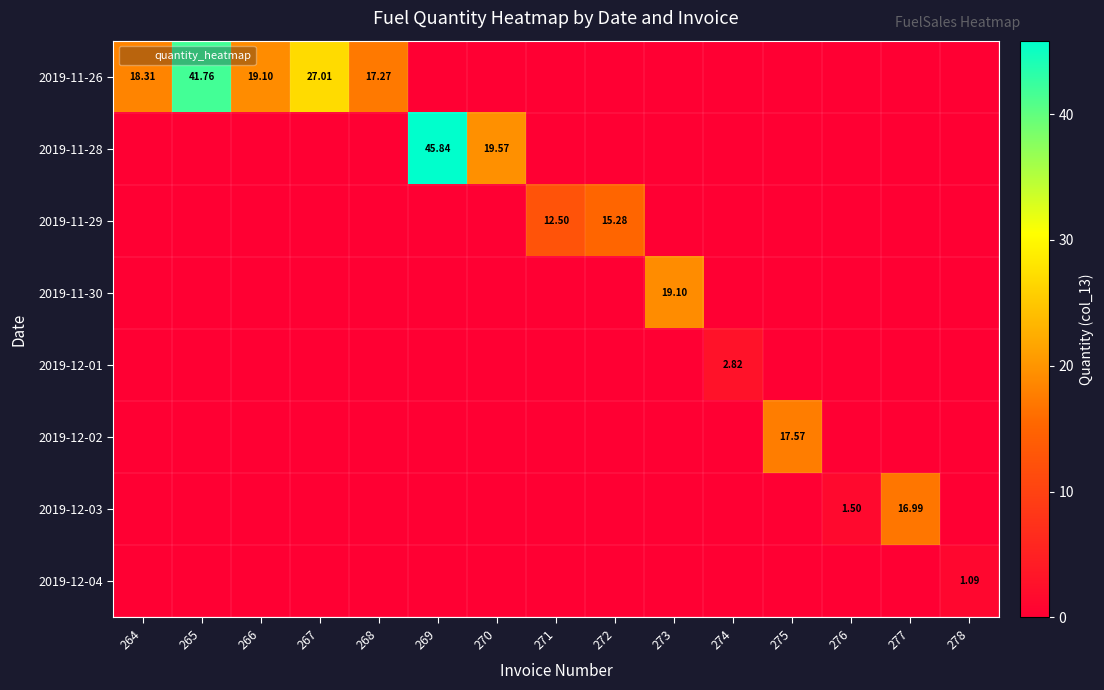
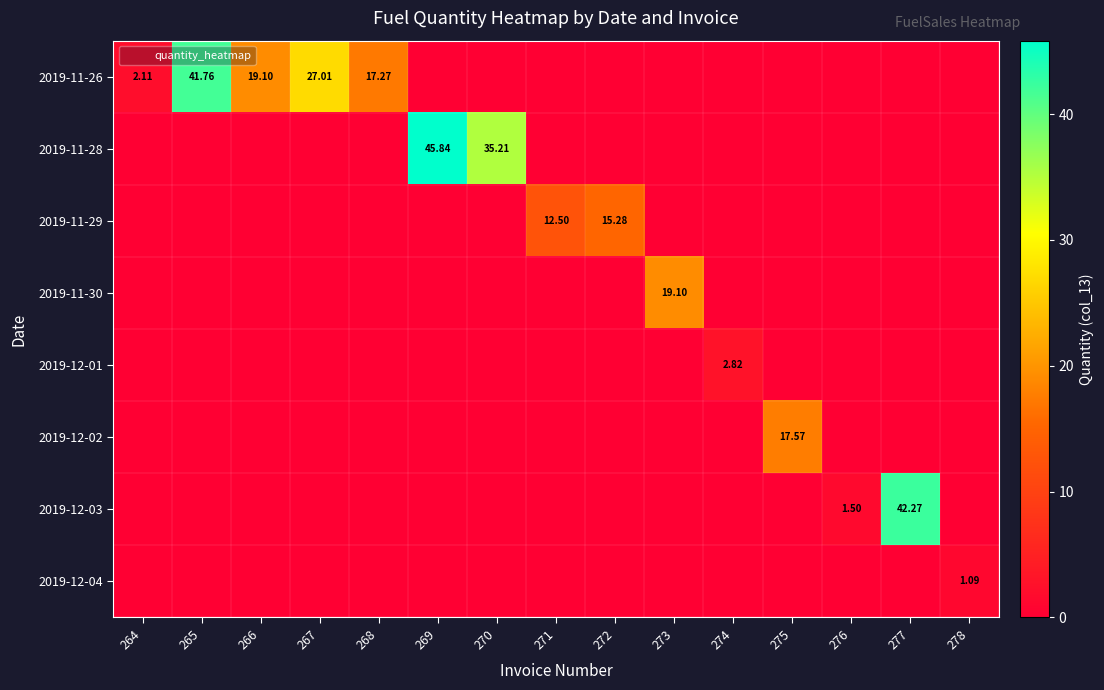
  {
    "2019-11-26": {
-     "264": 18.31,
+     "264": 2.11,
      "265": 41.76,
      "266": 19.10,
      "267": 27.01,
      "268": 17.27
    },
    "2019-11-28": {
      "269": 45.84,
-     "270": 19.57
+     "270": 35.21
    },
    "2019-11-29": {
      "271": 12.50,
      "272": 15.28
    },
    "2019-11-30": {
      "273": 19.10
    },
    "2019-12-01": {
      "274": 2.82
    },
    "2019-12-02": {
      "275": 17.57
    },
    "2019-12-03": {
      "276": 1.50,
-     "277": 16.99
+     "277": 42.27
    },
    "2019-12-04": {
      "278": 1.09
    }
  }
